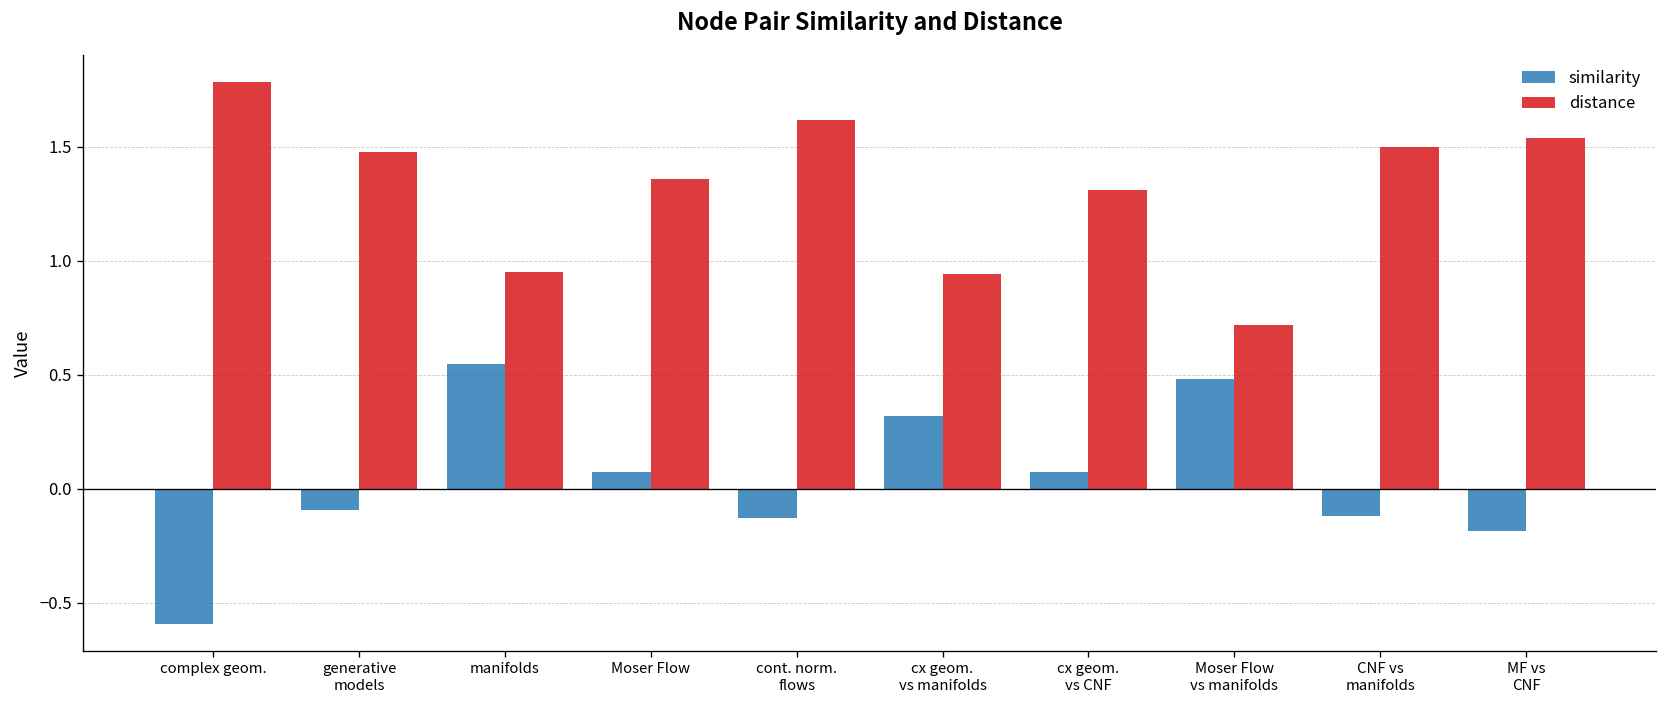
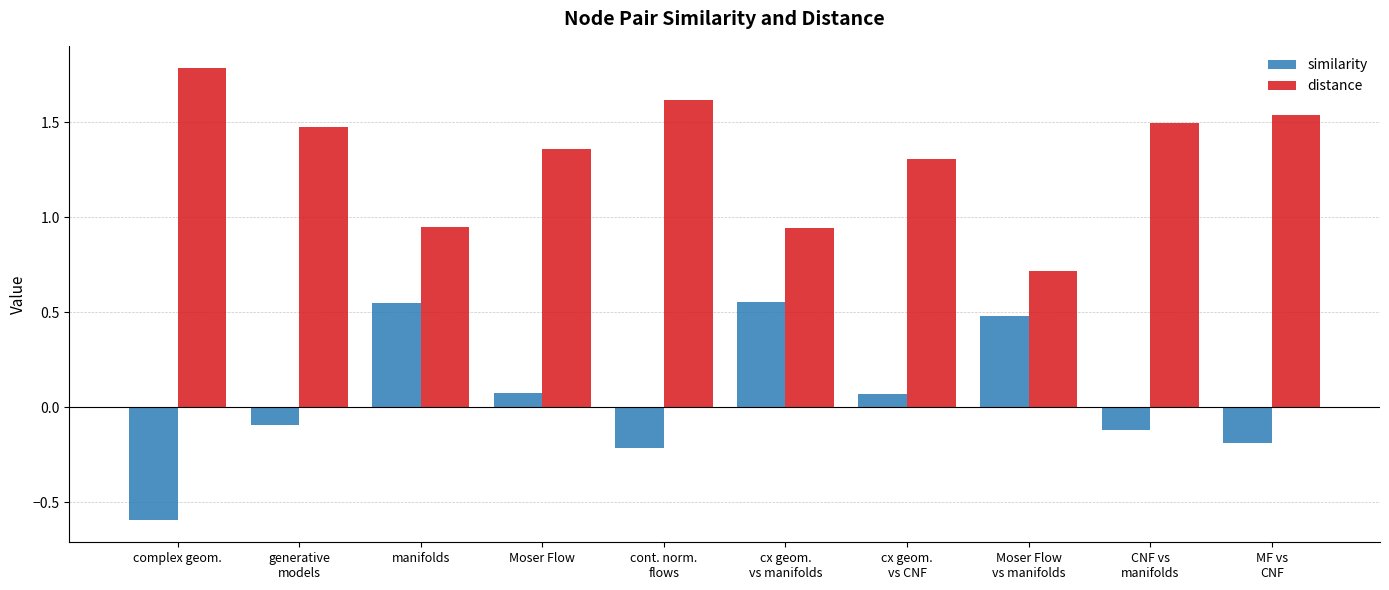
  {
    "similarity": {
      "complex geom.": -0.59,
      "generative models": -0.09,
      "manifolds": 0.55,
      "Moser Flow": 0.07,
-     "cont. norm. flows": -0.13,
-     "cx geom. vs manifolds": 0.32,
+     "cont. norm. flows": -0.22,
+     "cx geom. vs manifolds": 0.55,
      "cx geom. vs CNF": 0.07,
      "Moser Flow vs manifolds": 0.48,
      "CNF vs manifolds": -0.12,
      "MF vs CNF": -0.19
    },
    "distance": {
      "complex geom.": 1.78,
      "generative models": 1.48,
      "manifolds": 0.95,
      "Moser Flow": 1.36,
      "cont. norm. flows": 1.62,
      "cx geom. vs manifolds": 0.94,
      "cx geom. vs CNF": 1.31,
      "Moser Flow vs manifolds": 0.72,
      "CNF vs manifolds": 1.50,
      "MF vs CNF": 1.54
    }
  }
